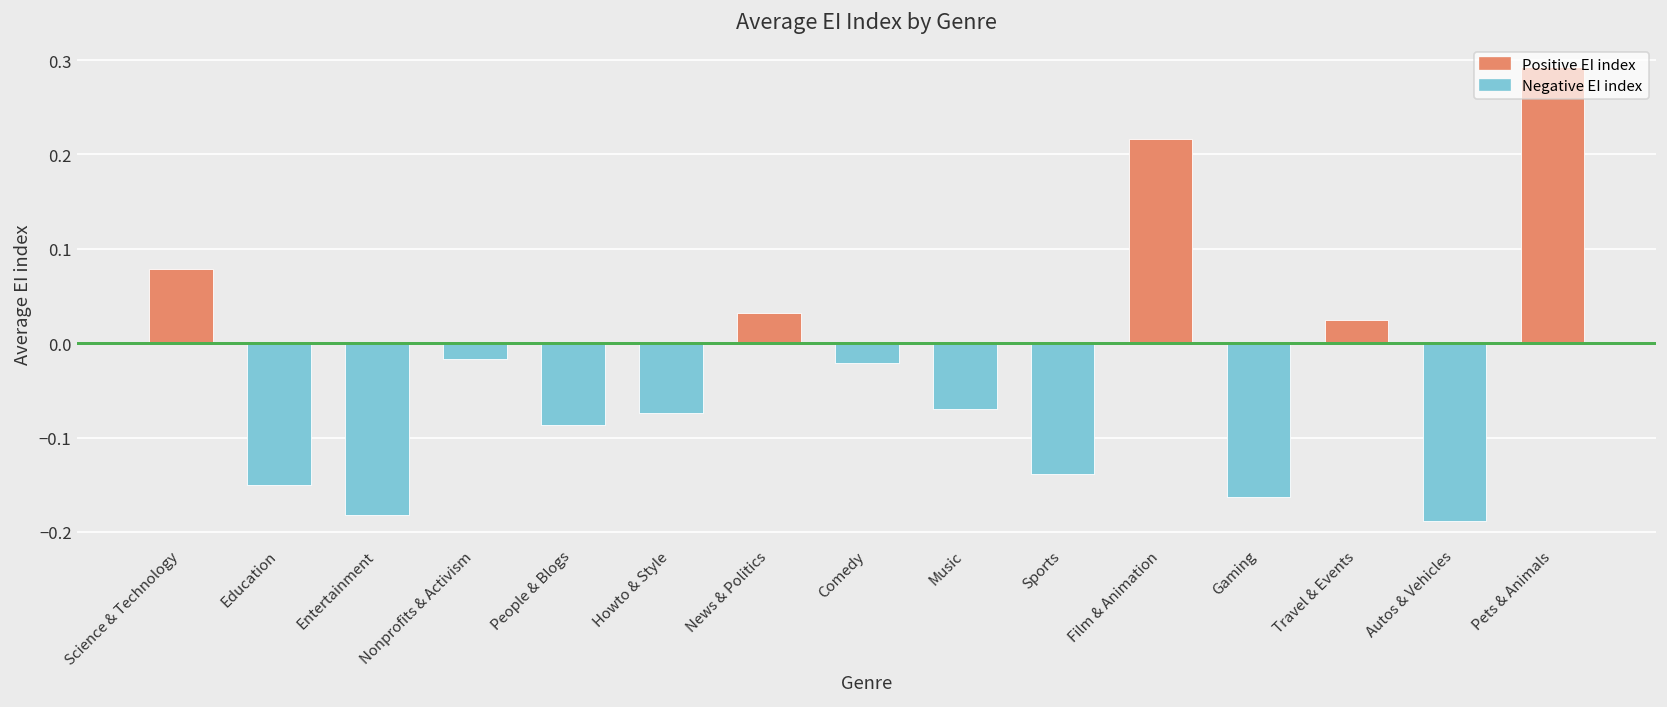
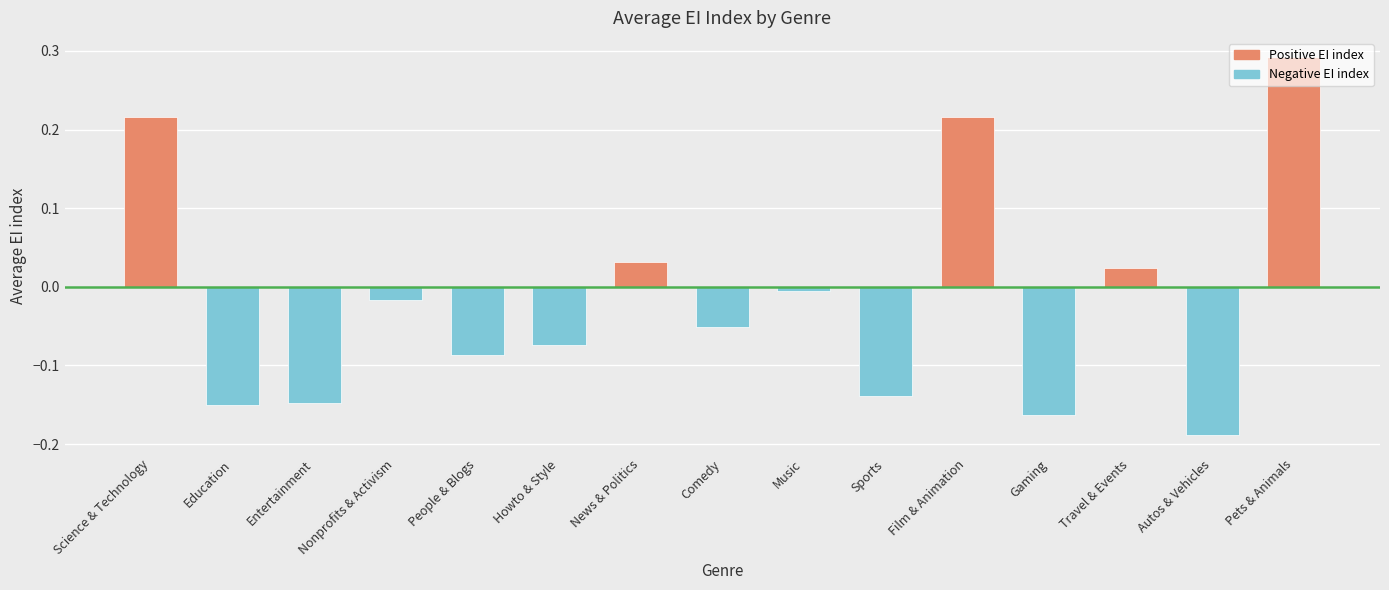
  {
    "Positive EI index": {
-     "Science & Technology": 0.08,
+     "Science & Technology": 0.22,
      "Education": 0.00,
      "Entertainment": 0.00,
      "Nonprofits & Activism": 0.00,
      "People & Blogs": 0.00,
      "Howto & Style": 0.00,
      "News & Politics": 0.03,
      "Comedy": 0.00,
      "Music": 0.00,
      "Sports": 0.00,
      "Film & Animation": 0.22,
      "Gaming": 0.00,
      "Travel & Events": 0.02,
      "Autos & Vehicles": 0.00
    },
    "Negative EI index": {
      "Science & Technology": 0.00,
      "Education": -0.15,
-     "Entertainment": -0.18,
+     "Entertainment": -0.15,
      "Nonprofits & Activism": -0.02,
      "People & Blogs": -0.09,
      "Howto & Style": -0.07,
      "News & Politics": 0.00,
-     "Comedy": -0.02,
-     "Music": -0.07,
+     "Comedy": -0.05,
+     "Music": -0.01,
      "Sports": -0.14,
      "Film & Animation": 0.00,
      "Gaming": -0.16,
      "Travel & Events": 0.00,
      "Autos & Vehicles": -0.19,
      "Pets & Animals": 0.00
    }
  }
